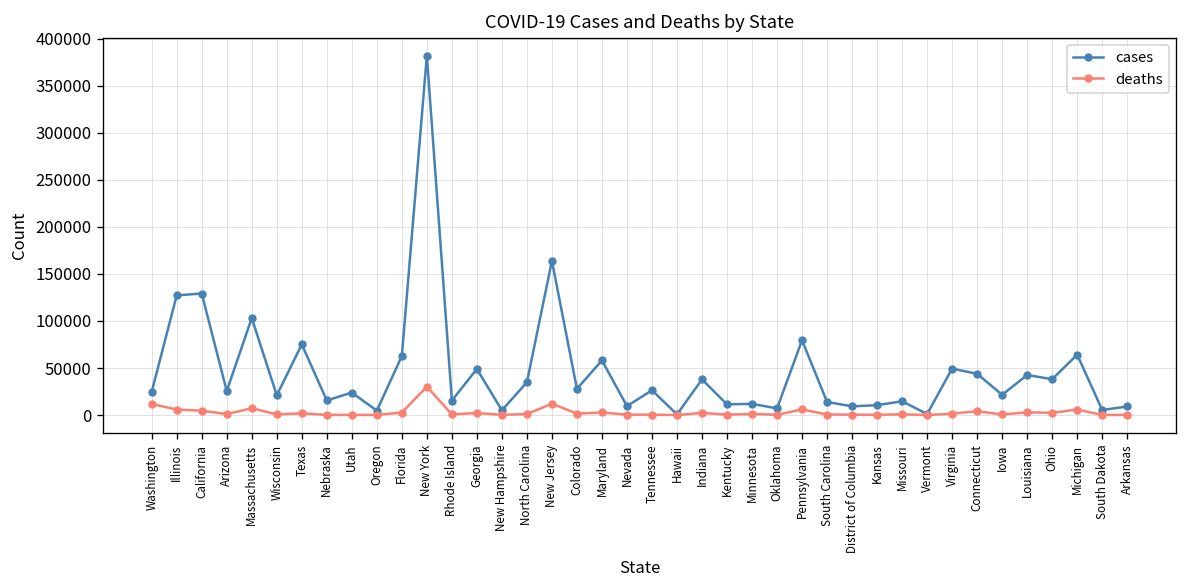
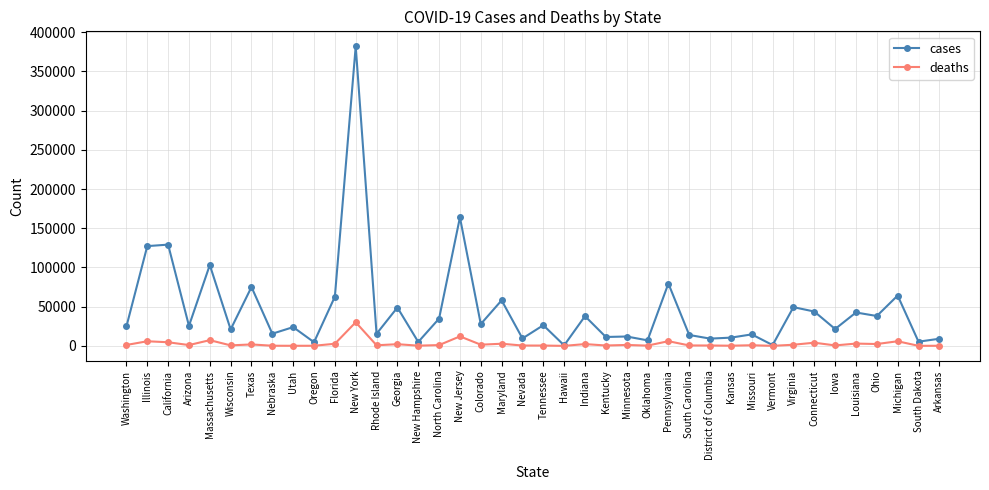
  {
    "cases": {
      "Washington": 20000,
      "Illinois": 130000,
      "California": 130000,
      "Arizona": 30000,
      "Massachusetts": 100000,
      "Wisconsin": 20000,
      "Texas": 80000,
      "Nebraska": 20000,
      "Utah": 20000,
      "Oregon": 0,
      "Florida": 60000,
      "New York": 380000,
      "Rhode Island": 20000,
      "Georgia": 50000,
      "New Hampshire": 10000,
      "North Carolina": 30000,
      "New Jersey": 160000,
      "Colorado": 30000,
      "Maryland": 60000,
      "Nevada": 10000,
      "Tennessee": 30000,
      "Indiana": 40000,
      "Kentucky": 10000,
      "Minnesota": 10000,
      "Oklahoma": 10000,
      "Pennsylvania": 80000,
      "South Carolina": 10000,
      "District of Columbia": 10000,
      "Kansas": 10000,
      "Missouri": 10000,
      "Virginia": 50000,
      "Connecticut": 40000,
      "Iowa": 20000,
      "Louisiana": 40000,
      "Ohio": 40000,
      "Michigan": 60000,
      "South Dakota": 10000,
      "Arkansas": 10000
    },
    "deaths": {
-     "Washington": 10000,
+     "Washington": 0,
      "Illinois": 10000,
      "California": 0,
      "Arizona": 0,
      "Massachusetts": 10000,
      "Wisconsin": 0,
      "Texas": 0,
      "Nebraska": 0,
      "Utah": 0,
      "Oregon": 0,
      "Florida": 0,
      "New York": 30000,
      "Rhode Island": 0,
      "Georgia": 0,
      "New Hampshire": 0,
      "North Carolina": 0,
      "New Jersey": 10000,
      "Colorado": 0,
      "Maryland": 0,
      "Nevada": 0,
      "Tennessee": 0,
      "Indiana": 0,
      "Kentucky": 0,
      "Minnesota": 0,
      "Oklahoma": 0,
      "Pennsylvania": 10000,
      "South Carolina": 0,
      "District of Columbia": 0,
      "Kansas": 0,
      "Missouri": 0,
      "Virginia": 0,
      "Connecticut": 0,
      "Iowa": 0,
      "Louisiana": 0,
      "Ohio": 0,
      "Michigan": 10000,
      "South Dakota": 0,
      "Arkansas": 0
    }
  }
